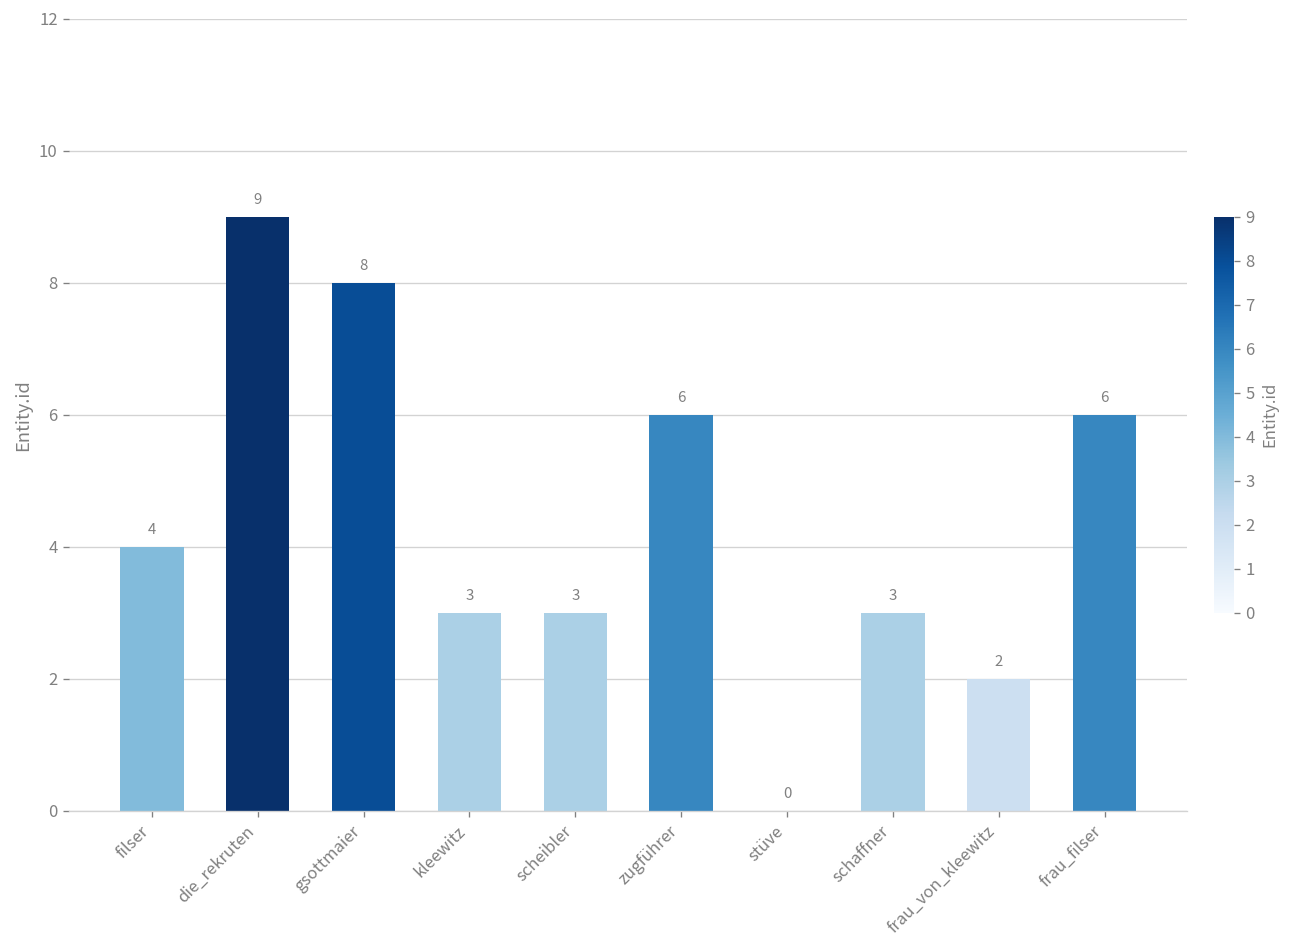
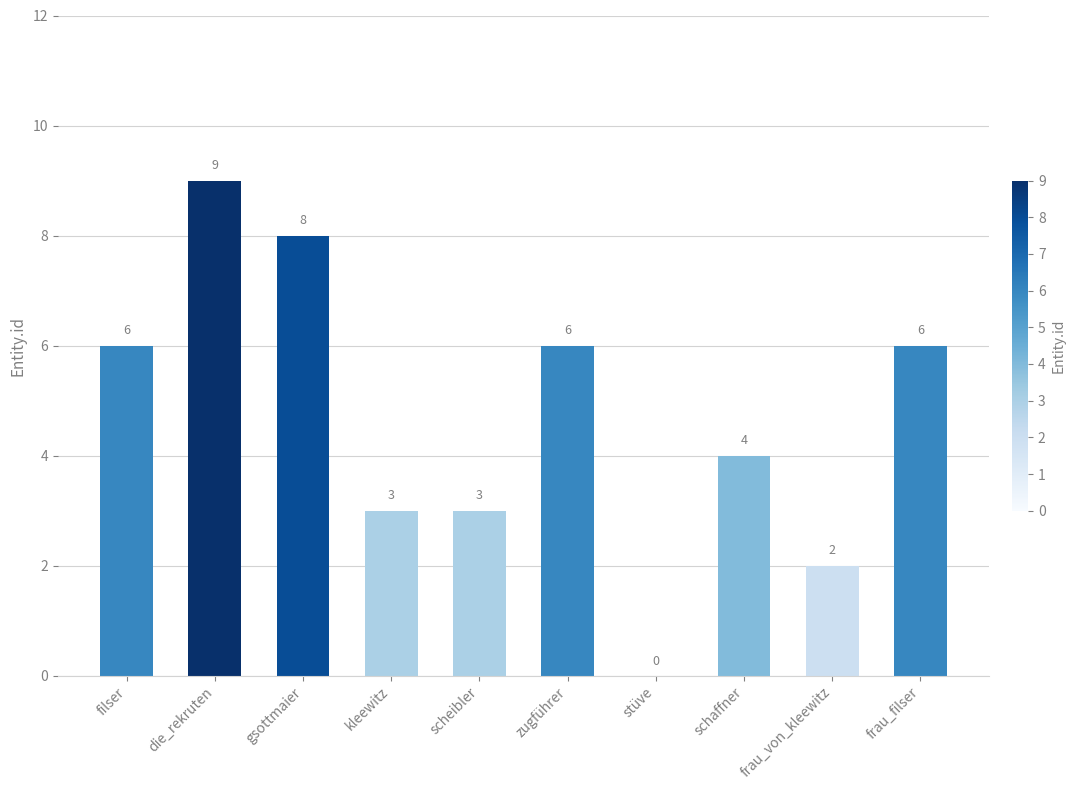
  {
-   "filser": 4,
+   "filser": 6,
    "die_rekruten": 9,
    "gsottmaier": 8,
    "kleewitz": 3,
    "scheibler": 3,
    "zugführer": 6,
    "stüve": 0,
-   "schaffner": 3,
+   "schaffner": 4,
    "frau_von_kleewitz": 2,
    "frau_filser": 6
  }
